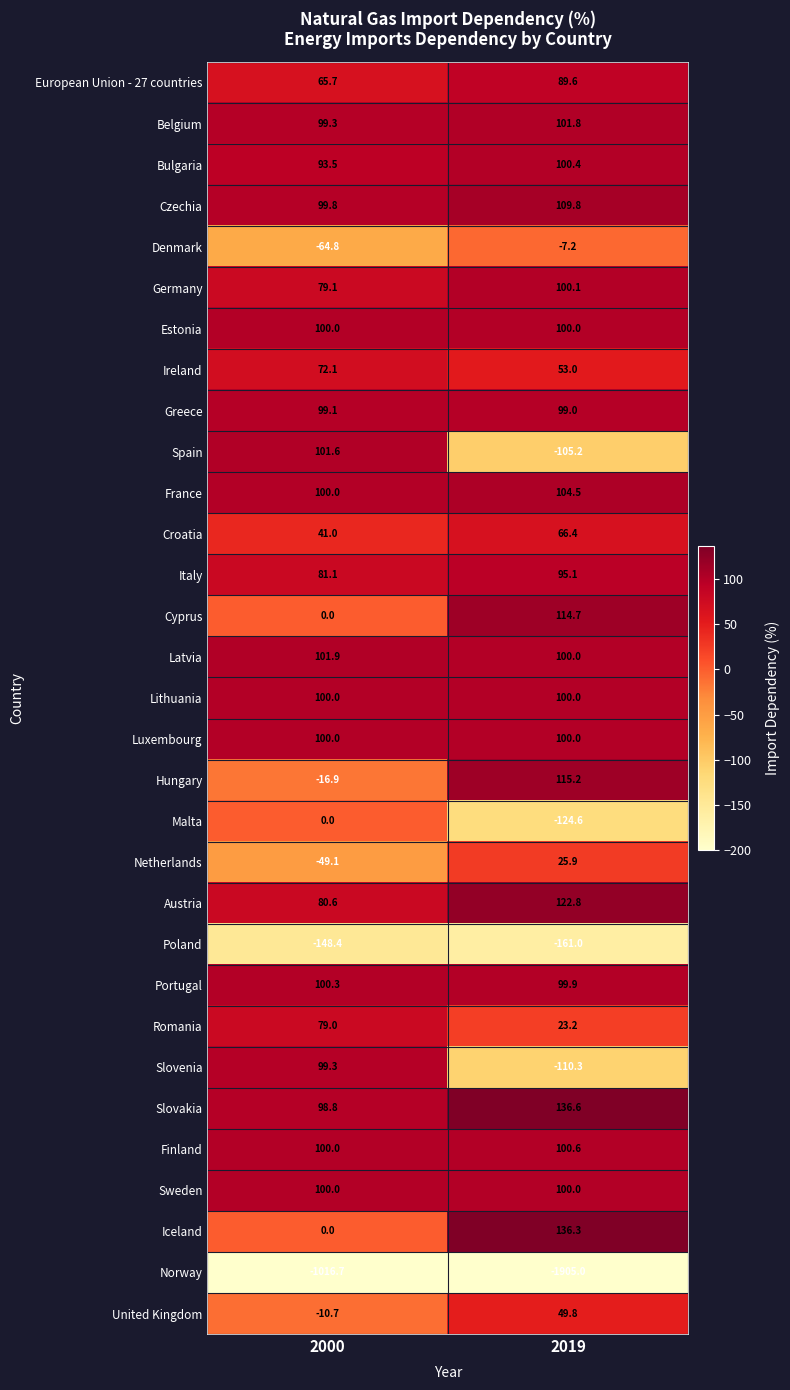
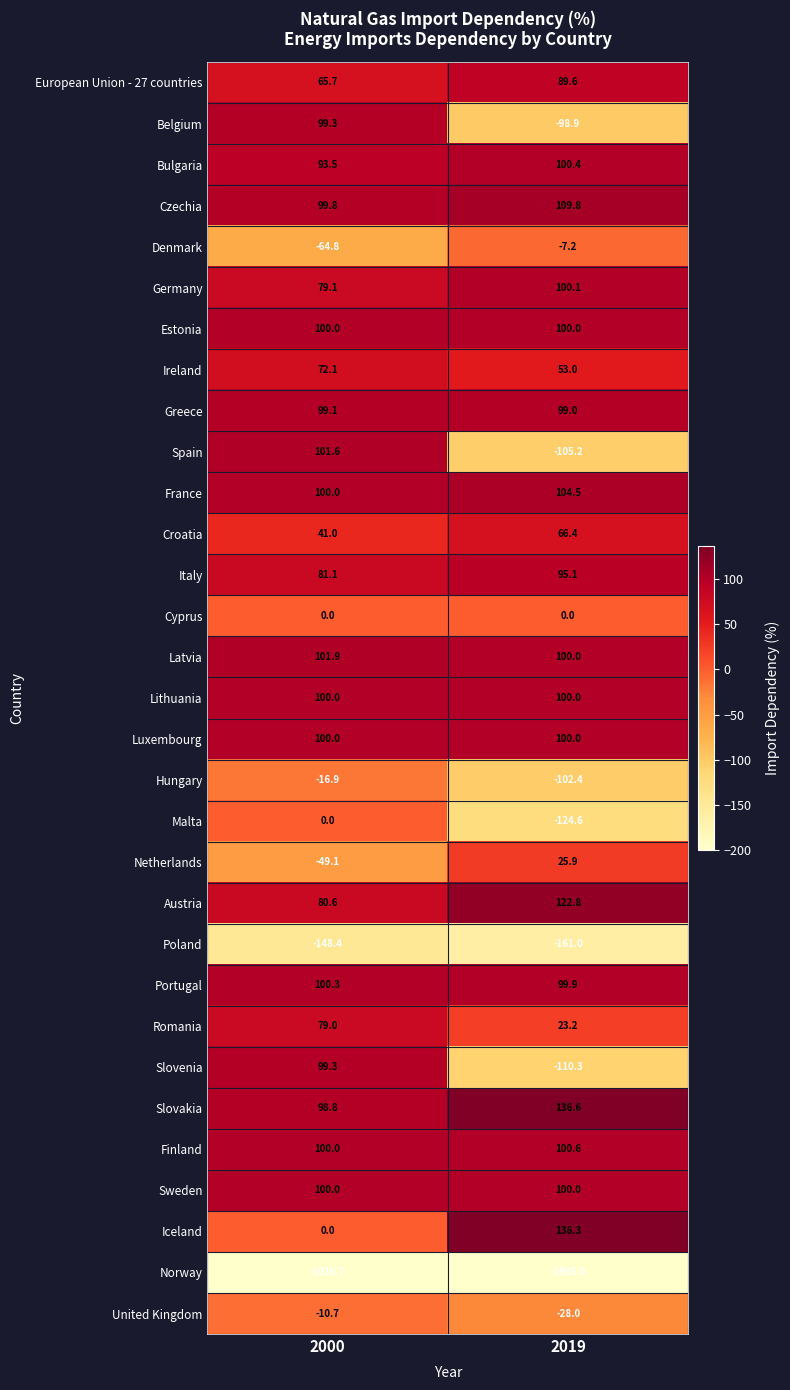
  {
    "European Union - 27 countries": {
      "2000": 65.7,
      "2019": 89.6
    },
    "Belgium": {
      "2000": 99.3,
-     "2019": 101.8
+     "2019": -98.9
    },
    "Bulgaria": {
      "2000": 93.5,
      "2019": 100.4
    },
    "Czechia": {
      "2000": 99.8,
      "2019": 109.8
    },
    "Denmark": {
      "2000": -64.8,
      "2019": -7.2
    },
    "Germany": {
      "2000": 79.1,
      "2019": 100.1
    },
    "Estonia": {
      "2000": 100.0,
      "2019": 100.0
    },
    "Ireland": {
      "2000": 72.1,
      "2019": 53.0
    },
    "Greece": {
      "2000": 99.1,
      "2019": 99.0
    },
    "Spain": {
      "2000": 101.6,
      "2019": -105.2
    },
    "France": {
      "2000": 100.0,
      "2019": 104.5
    },
    "Croatia": {
      "2000": 41.0,
      "2019": 66.4
    },
    "Italy": {
      "2000": 81.1,
      "2019": 95.1
    },
    "Cyprus": {
      "2000": 0.0,
-     "2019": 114.7
+     "2019": 0.0
    },
    "Latvia": {
      "2000": 101.9,
      "2019": 100.0
    },
    "Lithuania": {
      "2000": 100.0,
      "2019": 100.0
    },
    "Luxembourg": {
      "2000": 100.0,
      "2019": 100.0
    },
    "Hungary": {
      "2000": -16.9,
-     "2019": 115.2
+     "2019": -102.4
    },
    "Malta": {
      "2000": 0.0,
      "2019": -124.6
    },
    "Netherlands": {
      "2000": -49.1,
      "2019": 25.9
    },
    "Austria": {
      "2000": 80.6,
      "2019": 122.8
    },
    "Poland": {
      "2000": -148.4,
      "2019": -161.0
    },
    "Portugal": {
      "2000": 100.3,
      "2019": 99.9
    },
    "Romania": {
      "2000": 79.0,
      "2019": 23.2
    },
    "Slovenia": {
      "2000": 99.3,
      "2019": -110.3
    },
    "Slovakia": {
      "2000": 98.8,
      "2019": 136.6
    },
    "Finland": {
      "2000": 100.0,
      "2019": 100.6
    },
    "Sweden": {
      "2000": 100.0,
      "2019": 100.0
    },
    "Iceland": {
      "2000": 0.0,
      "2019": 136.3
    },
    "Norway": {
      "2000": -1016.7,
      "2019": -1905.0
    },
    "United Kingdom": {
      "2000": -10.7,
-     "2019": 49.8
+     "2019": -28.0
    }
  }
